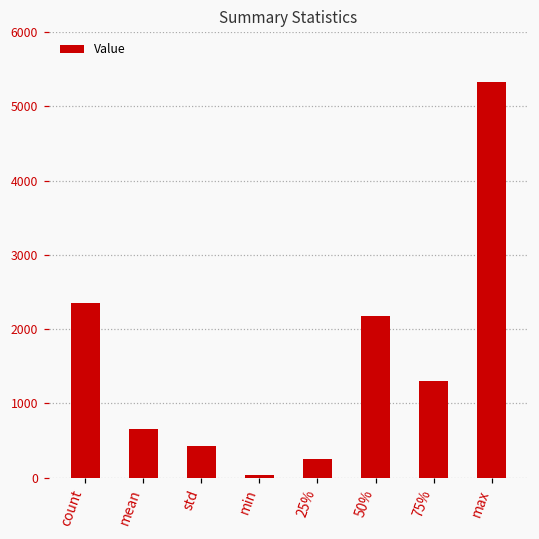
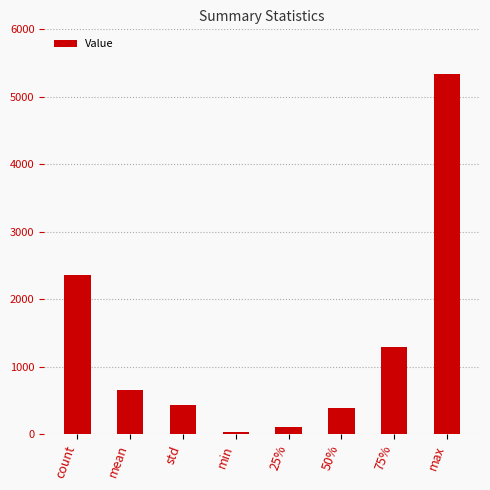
  {
    "count": 2400,
    "mean": 700,
    "std": 400,
-   "25%": 200,
-   "50%": 2200,
+   "25%": 100,
+   "50%": 400,
    "75%": 1300,
    "max": 5300
  }
